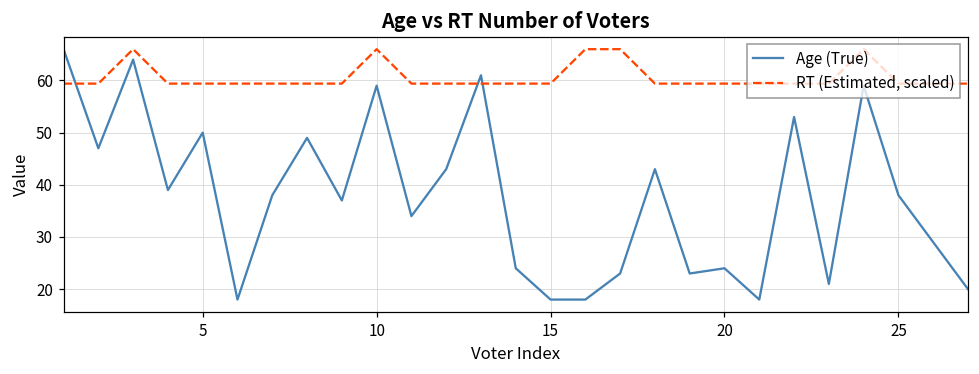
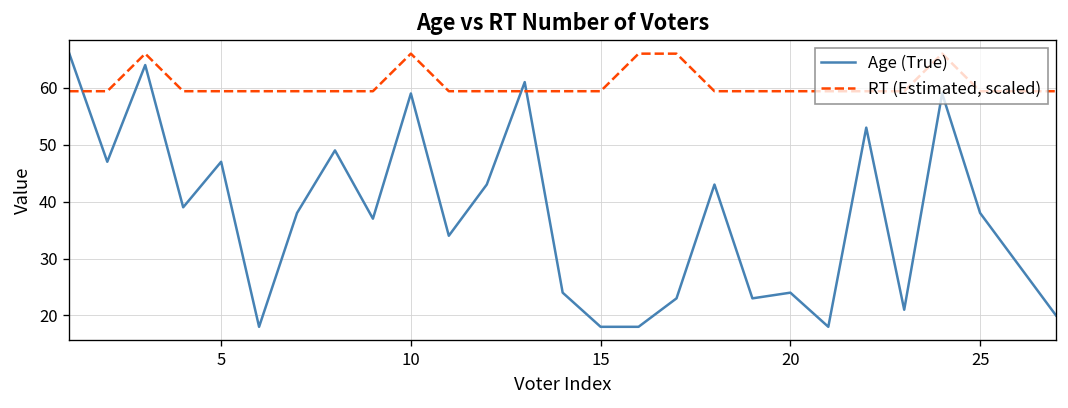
  {
    "Age (True)": {
-     "5": 50,
+     "5": 47,
      "10": 59,
      "15": 18,
      "20": 24,
      "25": 38
    },
    "RT (Estimated, scaled)": {
      "5": 59,
      "10": 66,
      "15": 59,
      "20": 59
    }
  }
